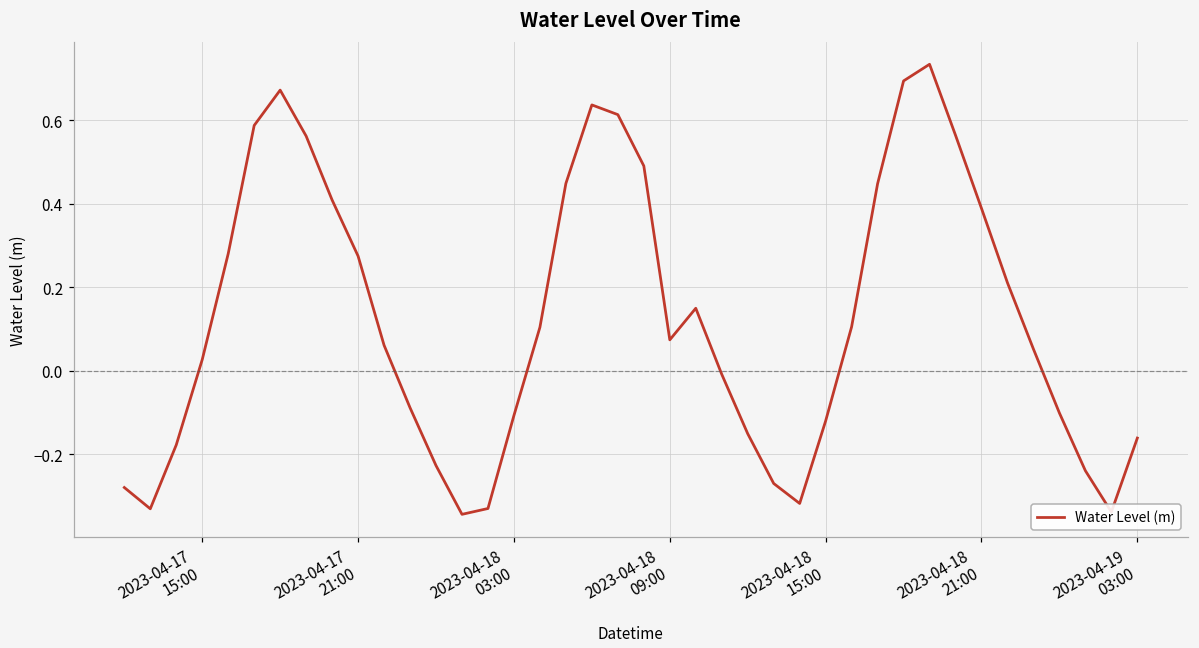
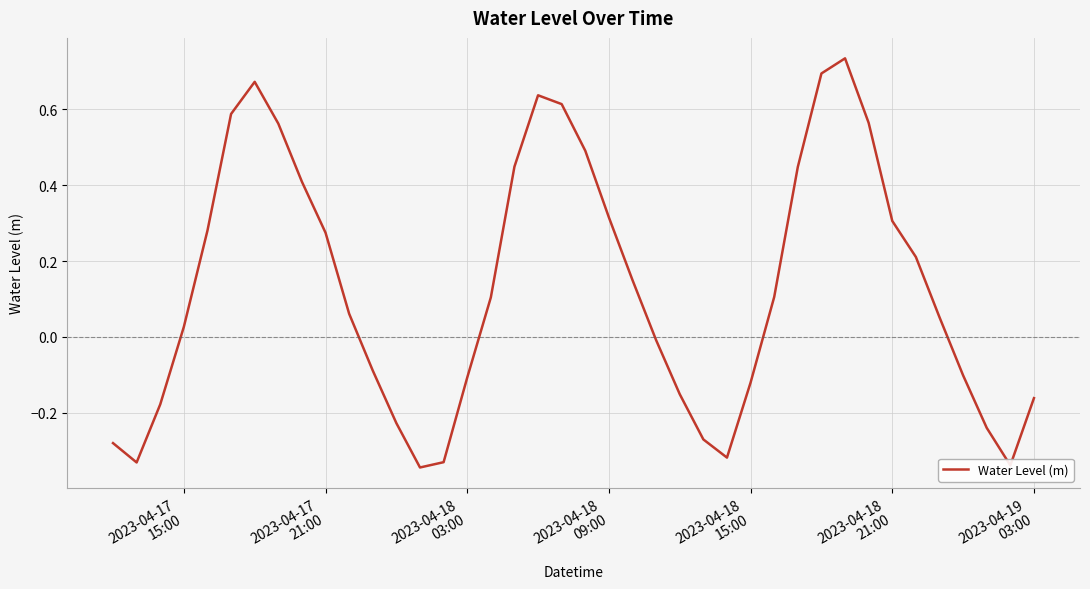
  {
    "2023-04-17 15:00": 0.03,
    "2023-04-17 21:00": 0.27,
    "2023-04-18 03:00": -0.11,
-   "2023-04-18 09:00": 0.07,
+   "2023-04-18 09:00": 0.31,
    "2023-04-18 15:00": -0.12,
-   "2023-04-18 21:00": 0.39,
+   "2023-04-18 21:00": 0.31,
    "2023-04-19 03:00": -0.16
  }
